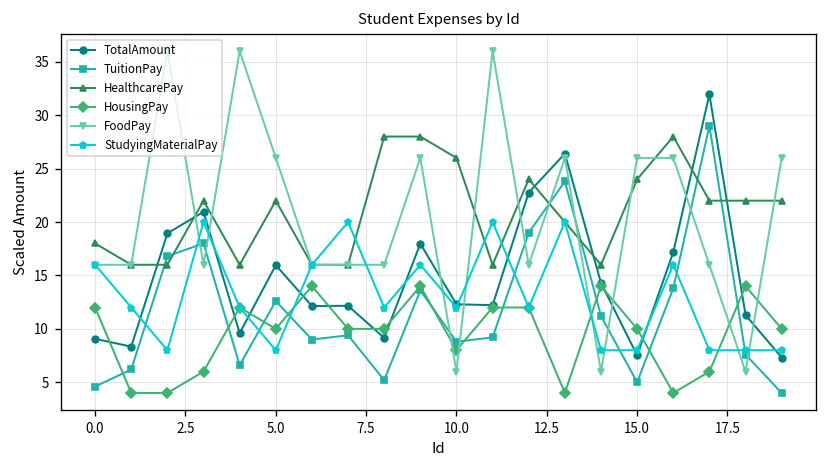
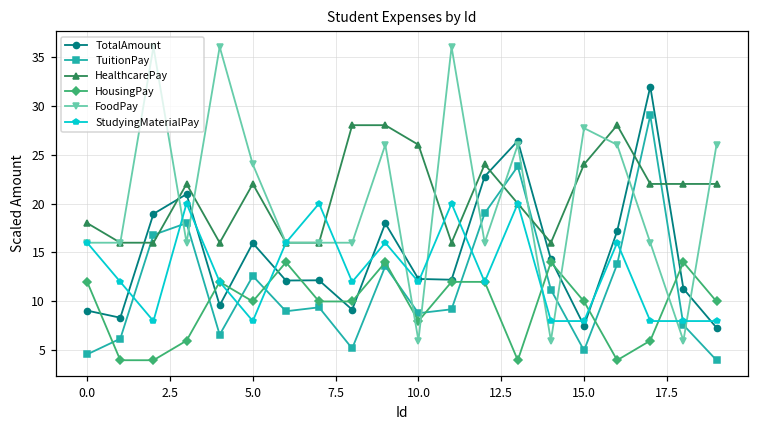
  {
    "TotalAmount": {
      "0.0": 9,
      "5.0": 16,
      "10.0": 12,
      "15.0": 8
    },
    "FoodPay": {
-     "5.0": 26,
+     "5.0": 24,
      "10.0": 6,
-     "15.0": 26
+     "15.0": 28
    }
  }
